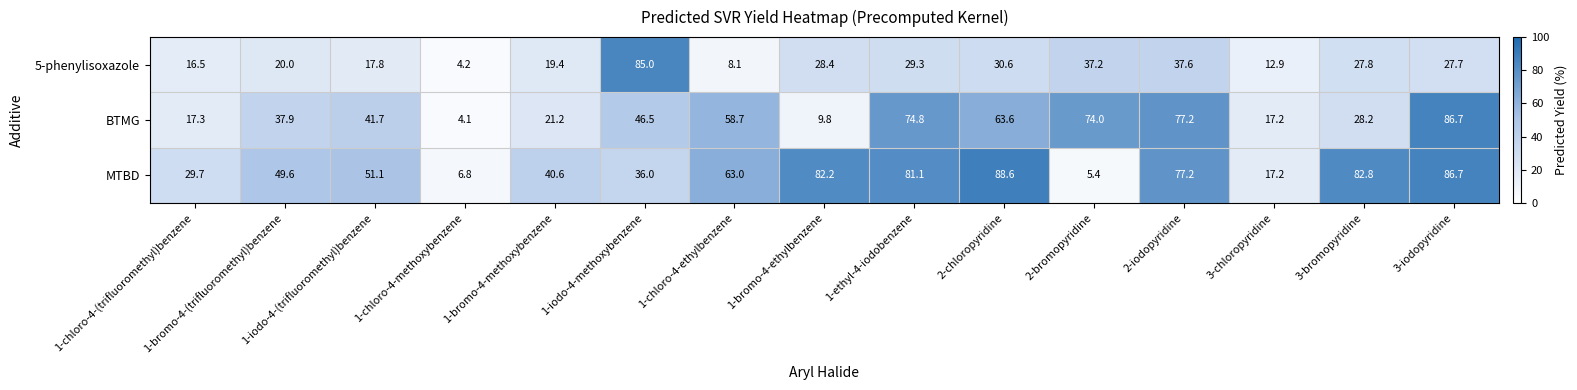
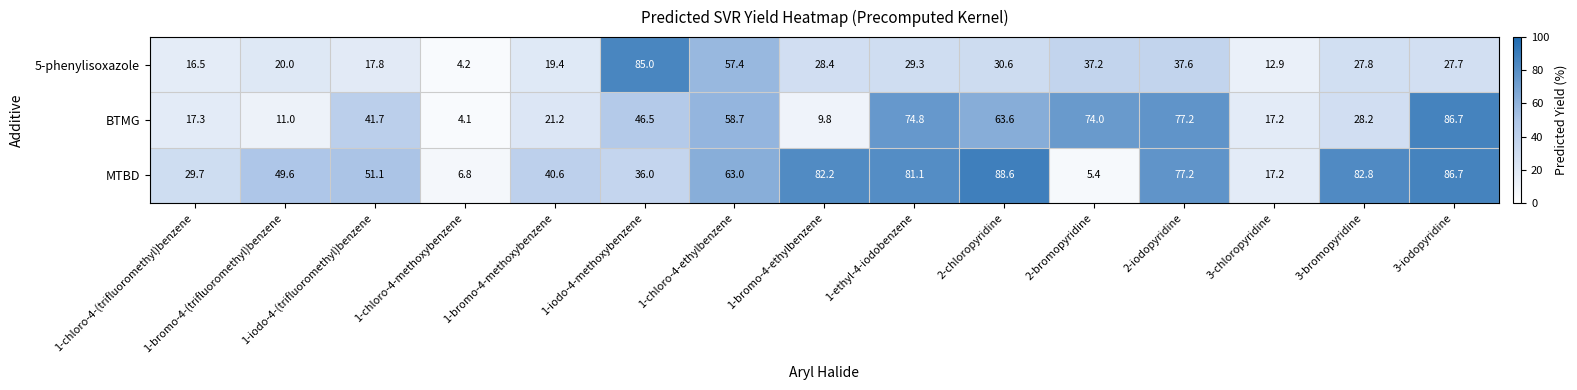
  {
    "5-phenylisoxazole": {
      "1-chloro-4-(trifluoromethyl)benzene": 16.5,
      "1-bromo-4-(trifluoromethyl)benzene": 20.0,
      "1-iodo-4-(trifluoromethyl)benzene": 17.8,
      "1-chloro-4-methoxybenzene": 4.2,
      "1-bromo-4-methoxybenzene": 19.4,
      "1-iodo-4-methoxybenzene": 85.0,
-     "1-chloro-4-ethylbenzene": 8.1,
+     "1-chloro-4-ethylbenzene": 57.4,
      "1-bromo-4-ethylbenzene": 28.4,
      "1-ethyl-4-iodobenzene": 29.3,
      "2-chloropyridine": 30.6,
      "2-bromopyridine": 37.2,
      "2-iodopyridine": 37.6,
      "3-chloropyridine": 12.9,
      "3-bromopyridine": 27.8,
      "3-iodopyridine": 27.7
    },
    "BTMG": {
      "1-chloro-4-(trifluoromethyl)benzene": 17.3,
-     "1-bromo-4-(trifluoromethyl)benzene": 37.9,
+     "1-bromo-4-(trifluoromethyl)benzene": 11.0,
      "1-iodo-4-(trifluoromethyl)benzene": 41.7,
      "1-chloro-4-methoxybenzene": 4.1,
      "1-bromo-4-methoxybenzene": 21.2,
      "1-iodo-4-methoxybenzene": 46.5,
      "1-chloro-4-ethylbenzene": 58.7,
      "1-bromo-4-ethylbenzene": 9.8,
      "1-ethyl-4-iodobenzene": 74.8,
      "2-chloropyridine": 63.6,
      "2-bromopyridine": 74.0,
      "2-iodopyridine": 77.2,
      "3-chloropyridine": 17.2,
      "3-bromopyridine": 28.2,
      "3-iodopyridine": 86.7
    },
    "MTBD": {
      "1-chloro-4-(trifluoromethyl)benzene": 29.7,
      "1-bromo-4-(trifluoromethyl)benzene": 49.6,
      "1-iodo-4-(trifluoromethyl)benzene": 51.1,
      "1-chloro-4-methoxybenzene": 6.8,
      "1-bromo-4-methoxybenzene": 40.6,
      "1-iodo-4-methoxybenzene": 36.0,
      "1-chloro-4-ethylbenzene": 63.0,
      "1-bromo-4-ethylbenzene": 82.2,
      "1-ethyl-4-iodobenzene": 81.1,
      "2-chloropyridine": 88.6,
      "2-bromopyridine": 5.4,
      "2-iodopyridine": 77.2,
      "3-chloropyridine": 17.2,
      "3-bromopyridine": 82.8,
      "3-iodopyridine": 86.7
    }
  }
